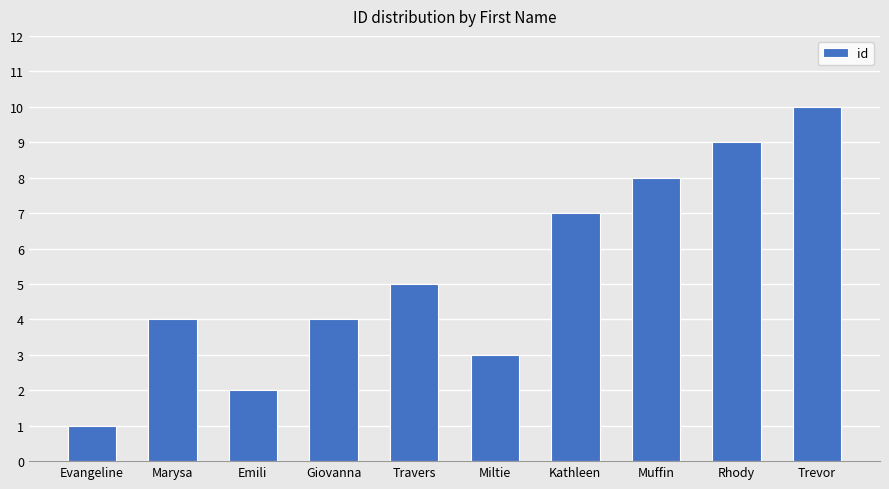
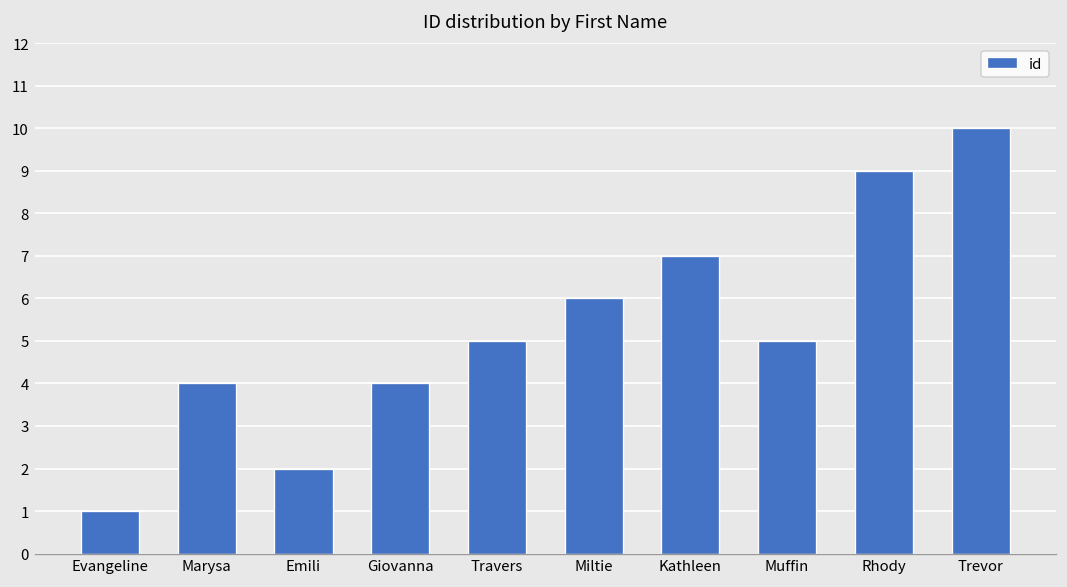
  {
    "Evangeline": 1,
    "Marysa": 4,
    "Emili": 2,
    "Giovanna": 4,
    "Travers": 5,
-   "Miltie": 3,
+   "Miltie": 6,
    "Kathleen": 7,
-   "Muffin": 8,
+   "Muffin": 5,
    "Rhody": 9,
    "Trevor": 10
  }
